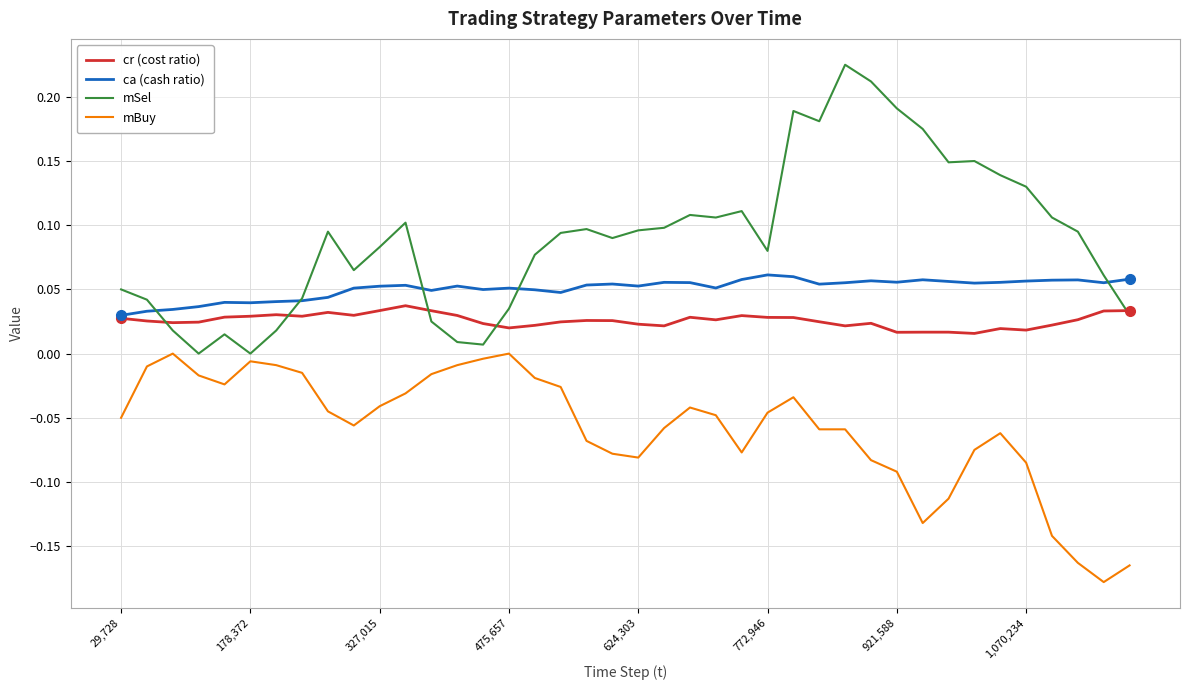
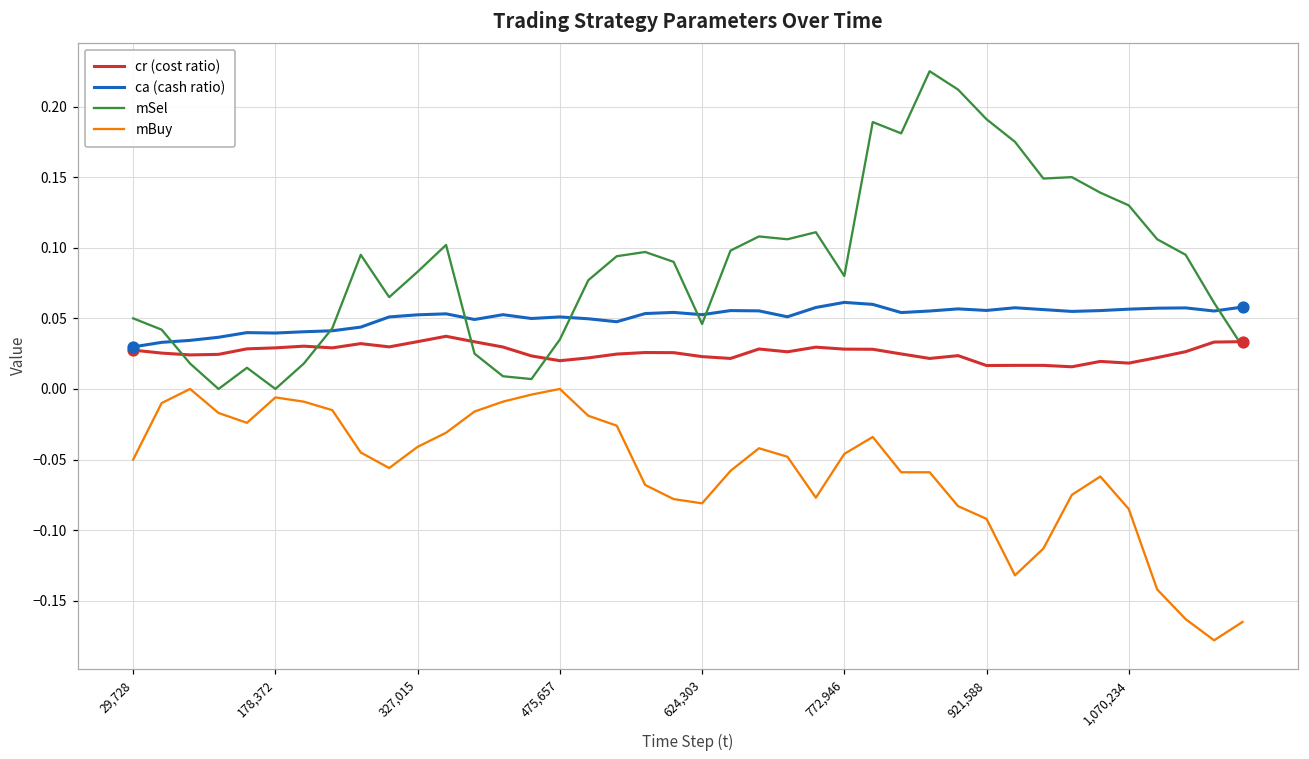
  {
    "mSel": {
      "29,728": 0.050,
      "178,372": 0.000,
      "327,015": 0.083,
      "475,657": 0.035,
-     "624,303": 0.096,
+     "624,303": 0.046,
      "772,946": 0.080,
      "921,588": 0.191,
      "1,070,234": 0.130
    },
    "mBuy": {
      "29,728": -0.050,
      "178,372": -0.006,
      "327,015": -0.041,
      "475,657": 0.000,
      "624,303": -0.081,
      "772,946": -0.046,
      "921,588": -0.092,
      "1,070,234": -0.085
    }
  }
